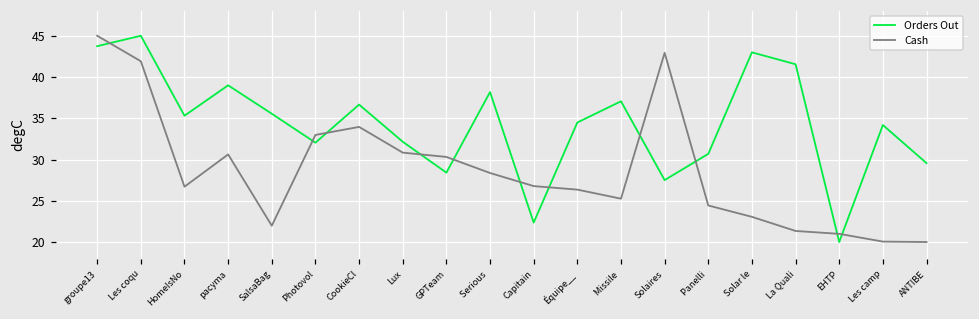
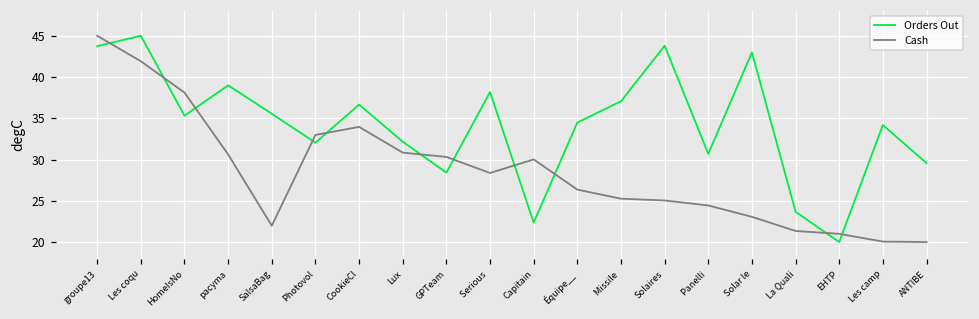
  {
    "Orders Out": {
      "groupe13": 44,
      "Les coqu": 45,
      "HomeIsNo": 35,
      "pacyma": 39,
      "SalsaBag": 36,
      "Photovol": 32,
      "CookieCl": 37,
      "Lux": 32,
      "GPTeam": 28,
      "Serious": 38,
      "Capitain": 22,
      "Équipe__": 34,
      "Missile": 37,
-     "Solaires": 28,
+     "Solaires": 44,
      "Panelli": 31,
      "Solar le": 43,
-     "La Quali": 42,
+     "La Quali": 24,
      "EHTP": 20,
      "Les camp": 34,
      "ANTIBE": 30
    },
    "Cash": {
      "groupe13": 45,
      "Les coqu": 42,
-     "HomeIsNo": 27,
+     "HomeIsNo": 38,
      "pacyma": 31,
      "SalsaBag": 22,
      "Photovol": 33,
      "CookieCl": 34,
      "Lux": 31,
      "GPTeam": 30,
      "Serious": 28,
-     "Capitain": 27,
+     "Capitain": 30,
      "Équipe__": 26,
      "Missile": 25,
-     "Solaires": 43,
+     "Solaires": 25,
      "Panelli": 24,
      "Solar le": 23,
      "La Quali": 21,
      "EHTP": 21,
      "Les camp": 20,
      "ANTIBE": 20
    }
  }
